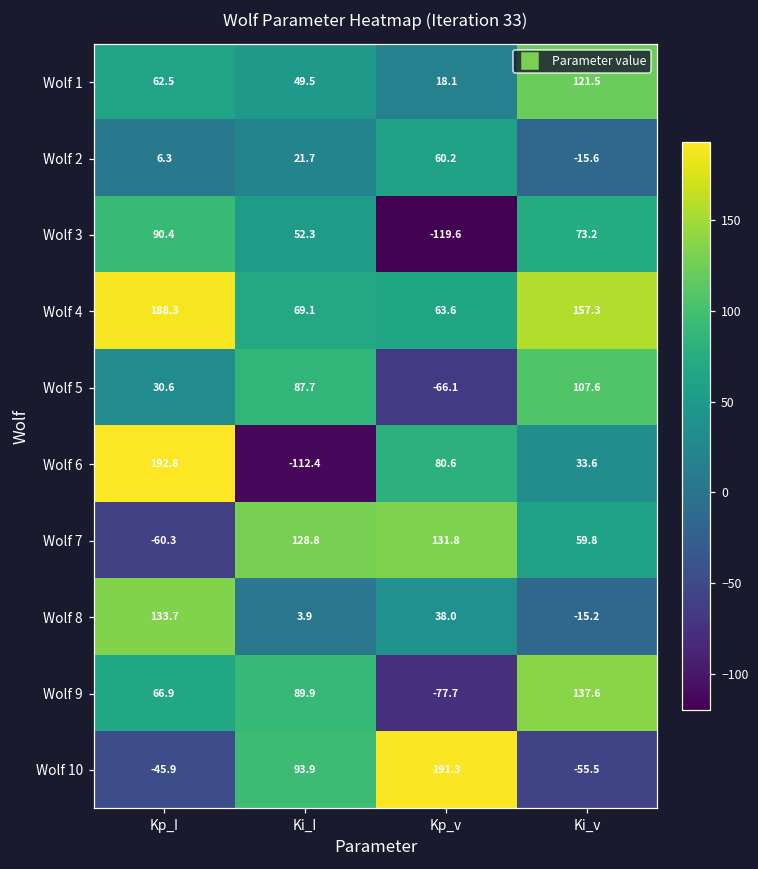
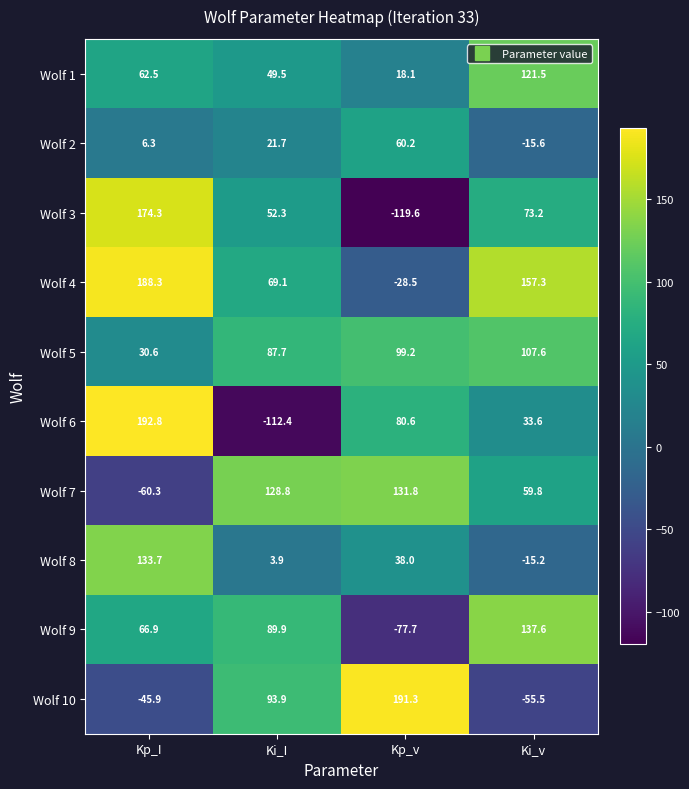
  {
    "Wolf 1": {
      "Kp_I": 62.5,
      "Ki_I": 49.5,
      "Kp_v": 18.1,
      "Ki_v": 121.5
    },
    "Wolf 2": {
      "Kp_I": 6.3,
      "Ki_I": 21.7,
      "Kp_v": 60.2,
      "Ki_v": -15.6
    },
    "Wolf 3": {
-     "Kp_I": 90.4,
+     "Kp_I": 174.3,
      "Ki_I": 52.3,
      "Kp_v": -119.6,
      "Ki_v": 73.2
    },
    "Wolf 4": {
      "Kp_I": 188.3,
      "Ki_I": 69.1,
-     "Kp_v": 63.6,
+     "Kp_v": -28.5,
      "Ki_v": 157.3
    },
    "Wolf 5": {
      "Kp_I": 30.6,
      "Ki_I": 87.7,
-     "Kp_v": -66.1,
+     "Kp_v": 99.2,
      "Ki_v": 107.6
    },
    "Wolf 6": {
      "Kp_I": 192.8,
      "Ki_I": -112.4,
      "Kp_v": 80.6,
      "Ki_v": 33.6
    },
    "Wolf 7": {
      "Kp_I": -60.3,
      "Ki_I": 128.8,
      "Kp_v": 131.8,
      "Ki_v": 59.8
    },
    "Wolf 8": {
      "Kp_I": 133.7,
      "Ki_I": 3.9,
      "Kp_v": 38.0,
      "Ki_v": -15.2
    },
    "Wolf 9": {
      "Kp_I": 66.9,
      "Ki_I": 89.9,
      "Kp_v": -77.7,
      "Ki_v": 137.6
    },
    "Wolf 10": {
      "Kp_I": -45.9,
      "Ki_I": 93.9,
      "Kp_v": 191.3,
      "Ki_v": -55.5
    }
  }
